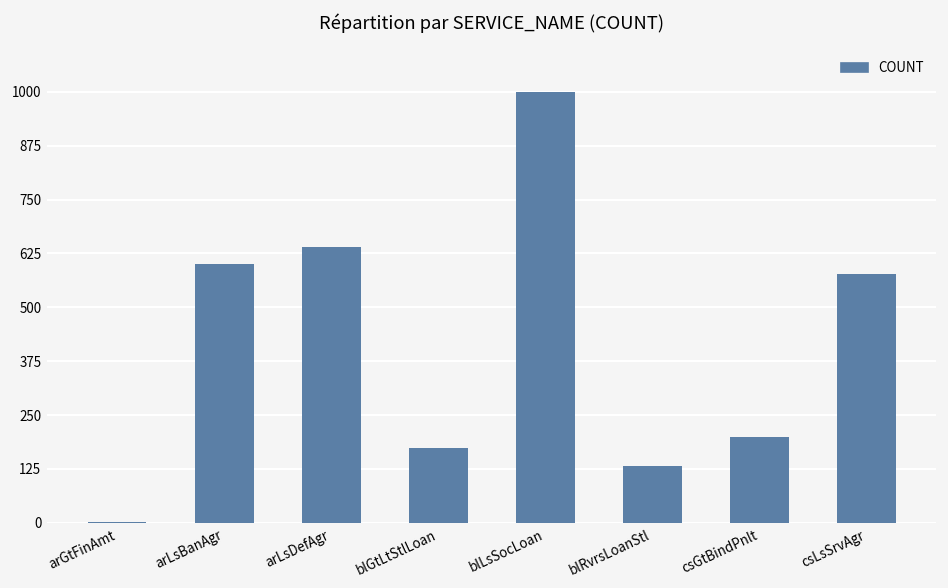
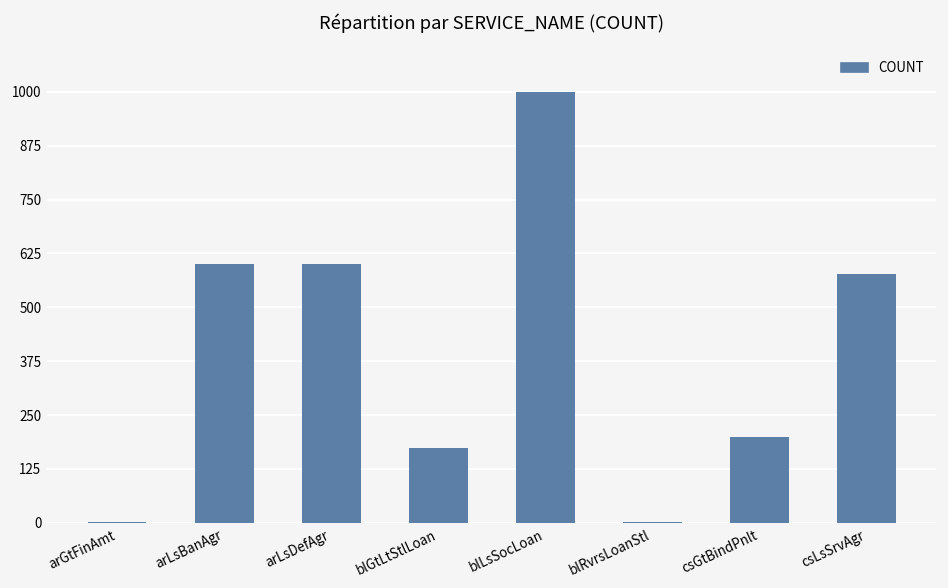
  {
    "arLsBanAgr": 600,
-   "arLsDefAgr": 640,
+   "arLsDefAgr": 600,
    "blGtLtStlLoan": 170,
    "blLsSocLoan": 1000,
-   "blRvrsLoanStl": 130,
+   "blRvrsLoanStl": 0,
    "csGtBindPnlt": 200,
    "csLsSrvAgr": 580
  }
